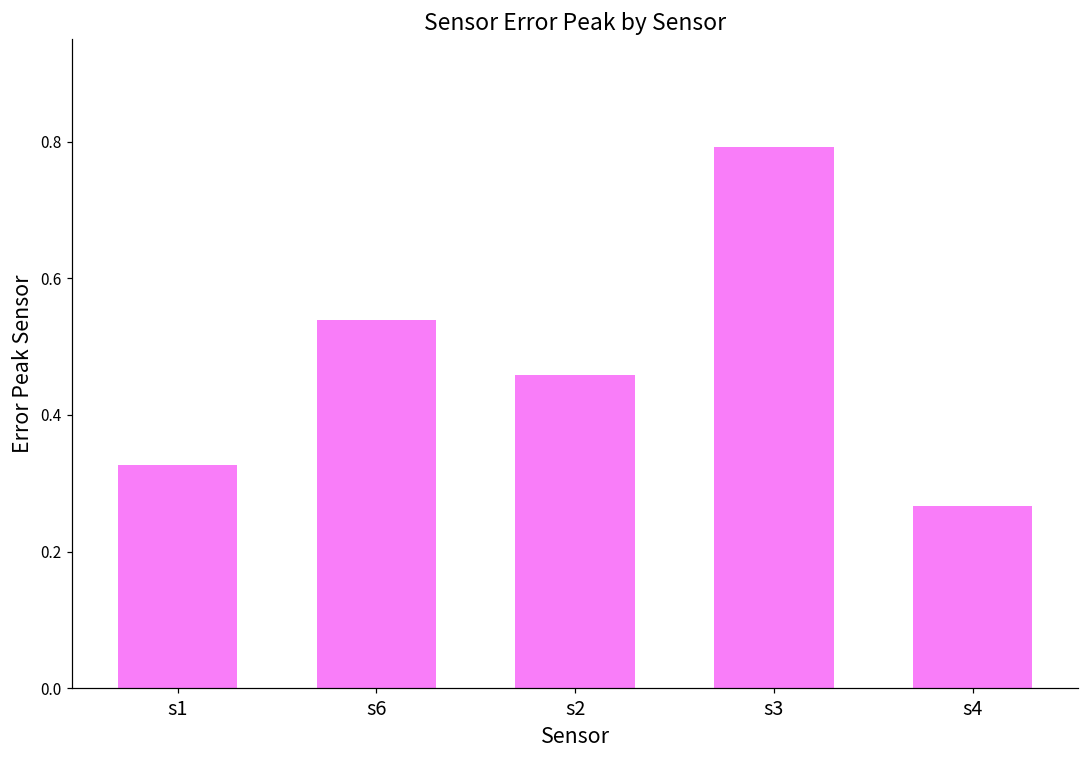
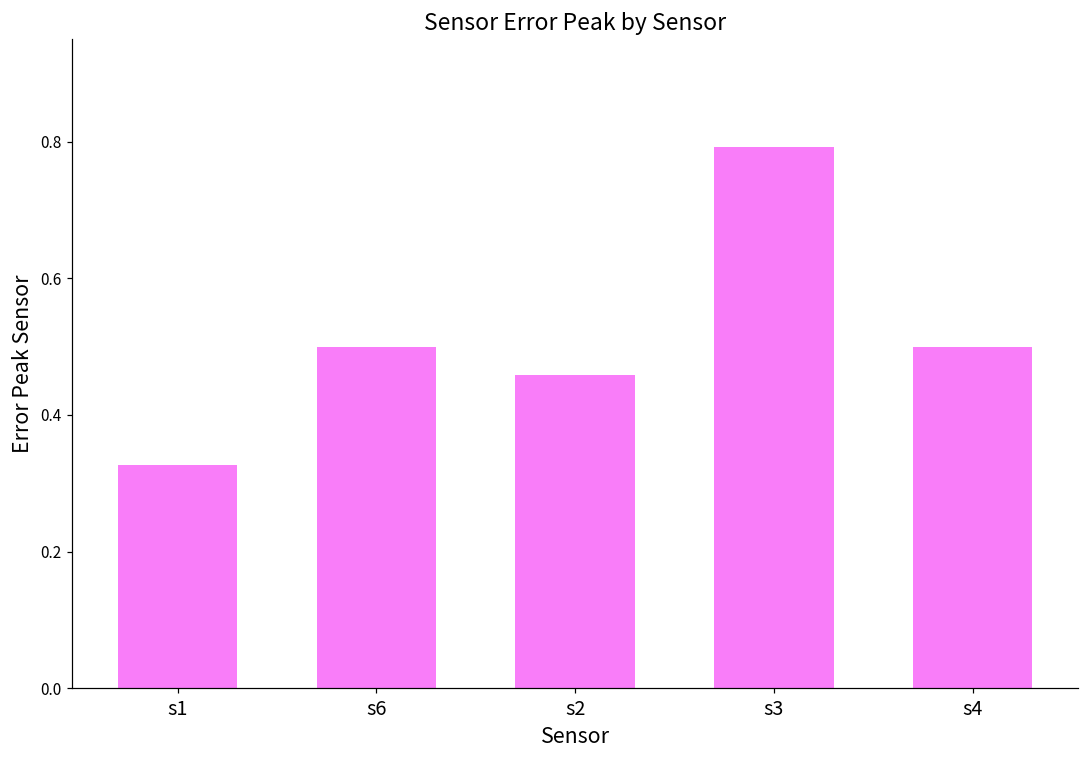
  {
    "s1": 0.33,
-   "s6": 0.54,
+   "s6": 0.50,
    "s2": 0.46,
    "s3": 0.79,
-   "s4": 0.27
+   "s4": 0.50
  }
